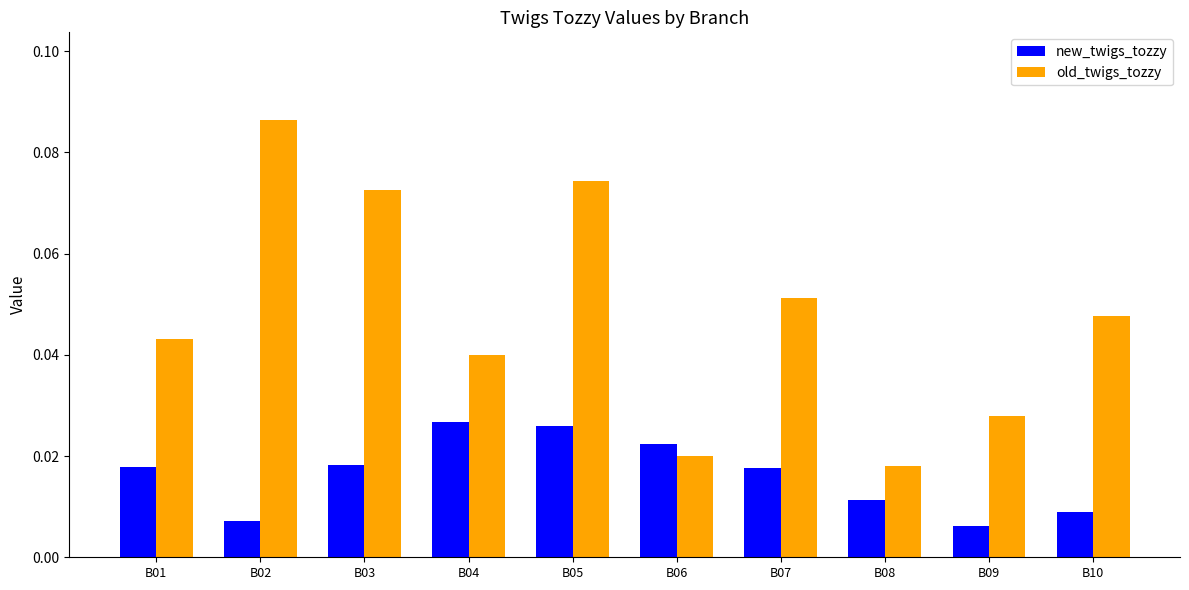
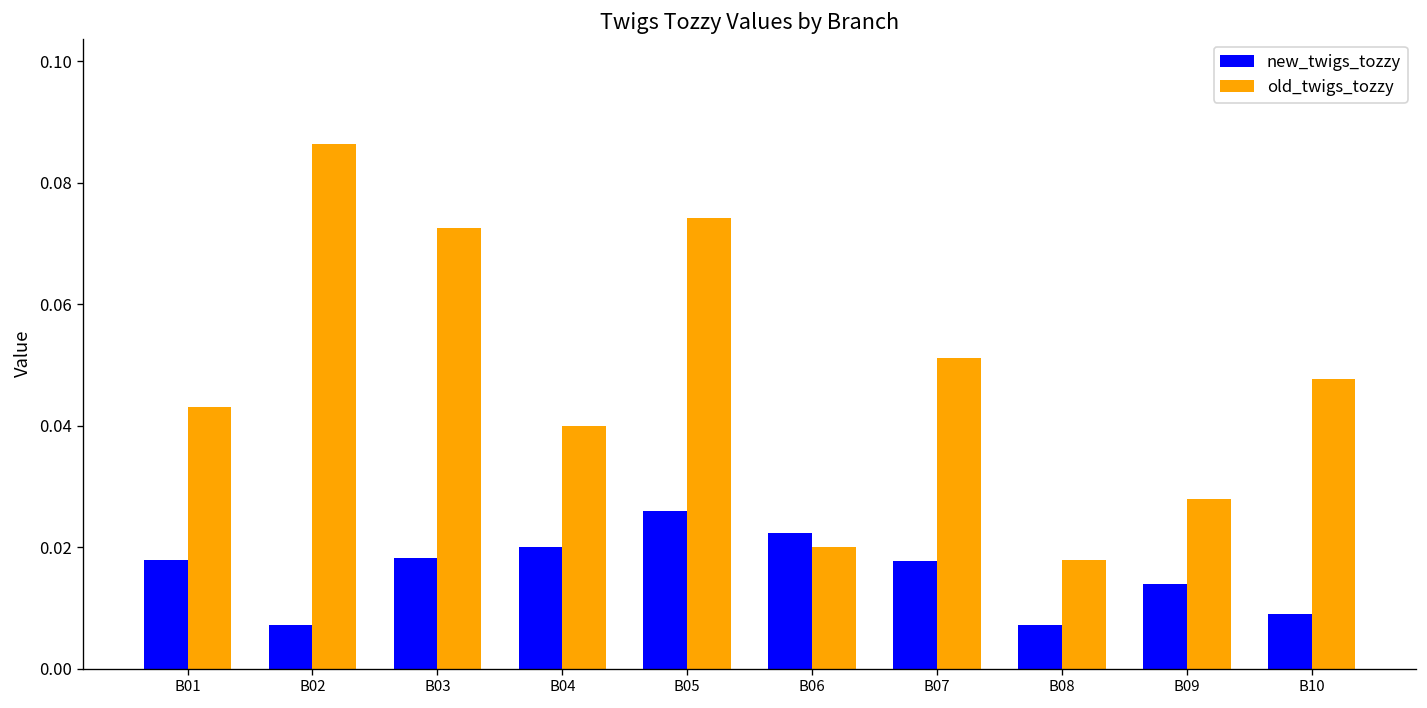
  {
    "new_twigs_tozzy": {
      "B01": 0.018,
      "B02": 0.007,
      "B03": 0.018,
-     "B04": 0.027,
+     "B04": 0.020,
      "B05": 0.026,
      "B06": 0.022,
      "B07": 0.018,
-     "B08": 0.011,
-     "B09": 0.006,
+     "B08": 0.007,
+     "B09": 0.014,
      "B10": 0.009
    },
    "old_twigs_tozzy": {
      "B01": 0.043,
      "B02": 0.086,
      "B03": 0.073,
      "B04": 0.040,
      "B05": 0.074,
      "B06": 0.020,
      "B07": 0.051,
      "B08": 0.018,
      "B09": 0.028,
      "B10": 0.048
    }
  }
